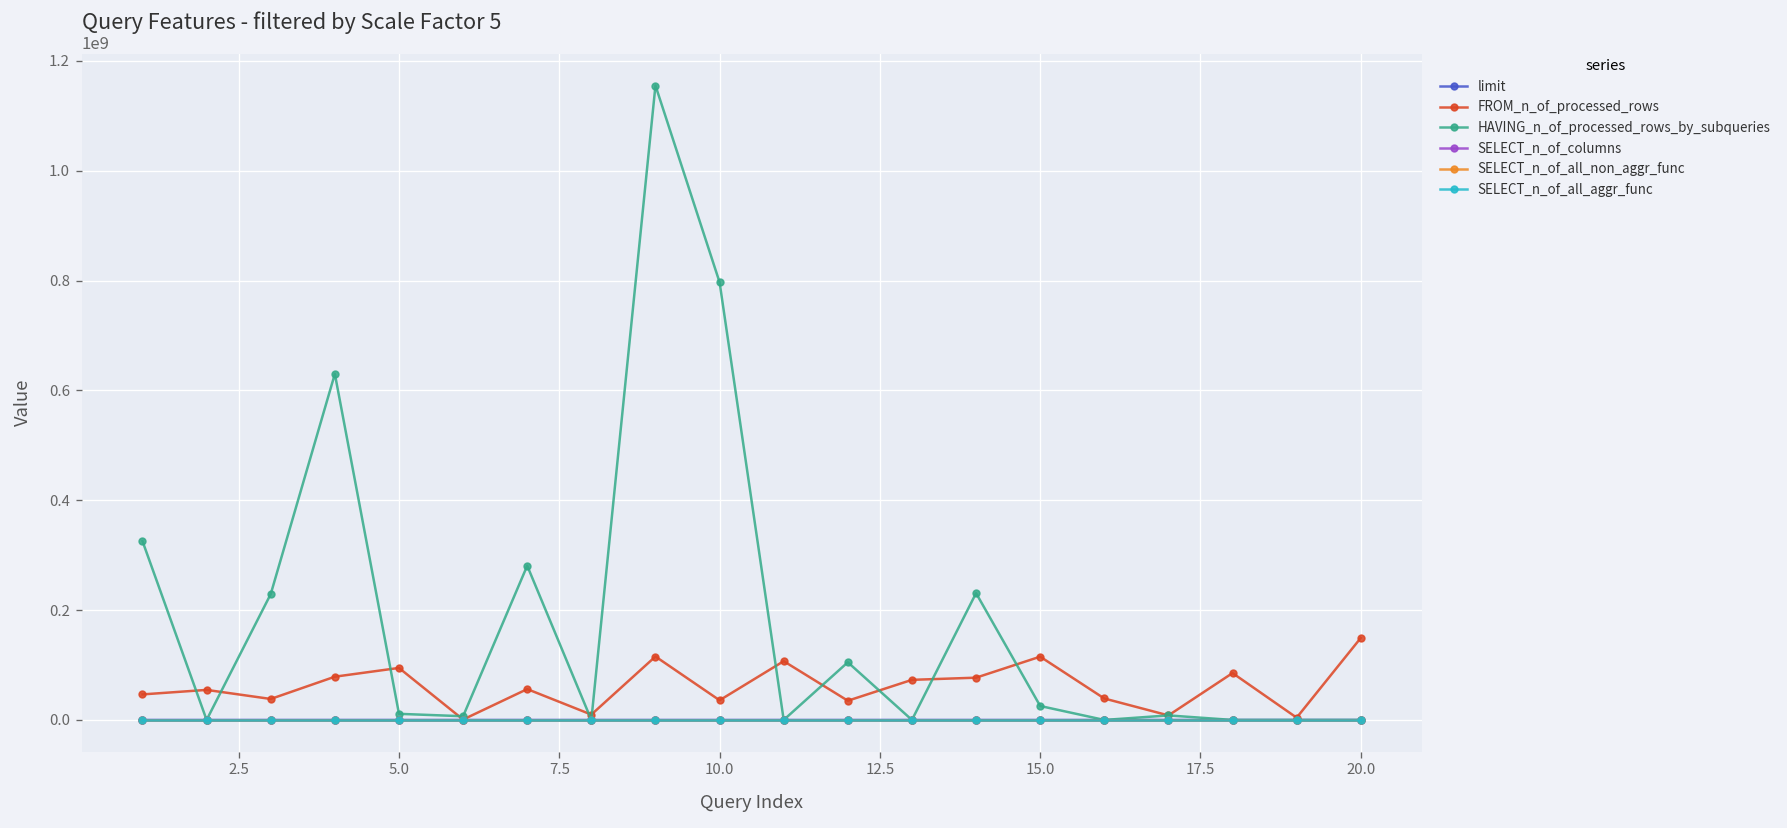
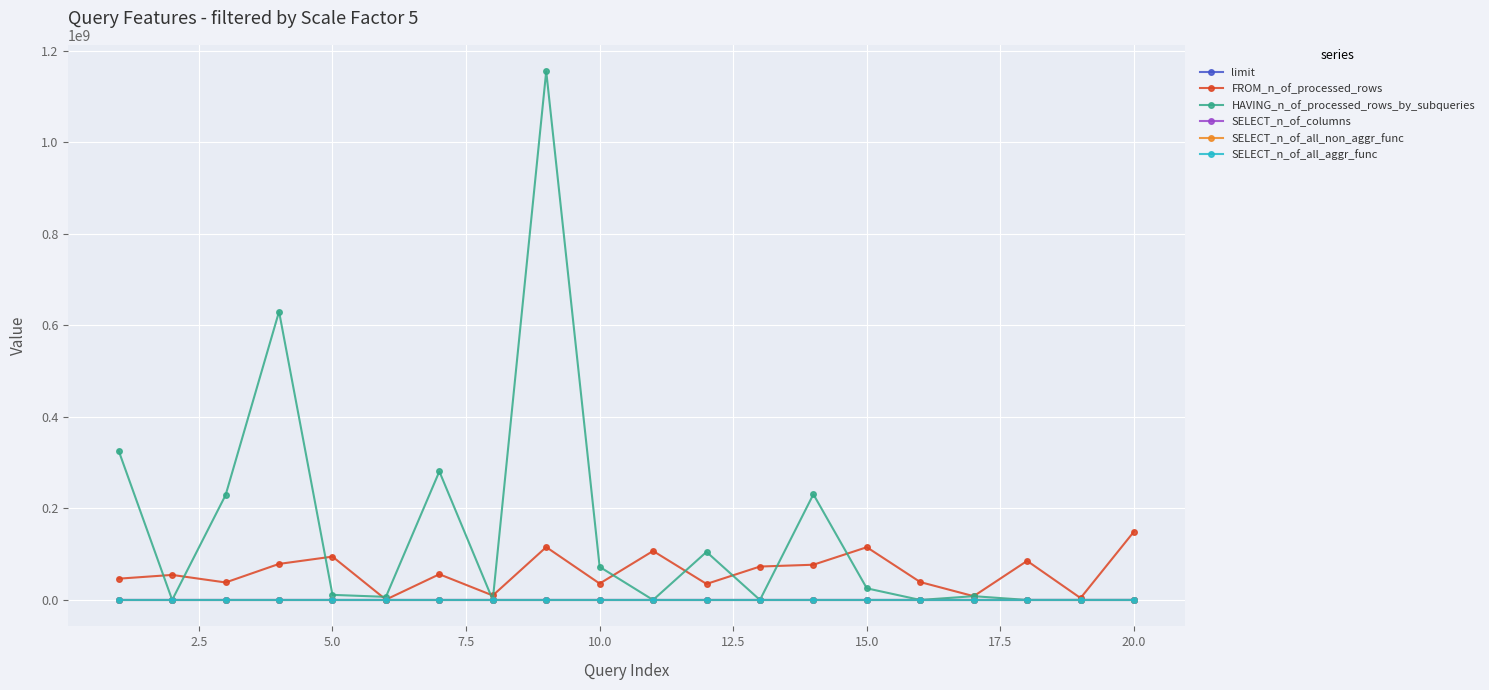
  {
    "SELECT_n_of_all_aggr_func": {
      "5.0": 0,
      "10.0": 0,
      "15.0": 0
    },
    "FROM_n_of_processed_rows": {
      "5.0": 90000000,
      "10.0": 40000000,
      "15.0": 120000000,
      "20.0": 150000000
    },
    "HAVING_n_of_processed_rows_by_subqueries": {
      "5.0": 10000000,
-     "10.0": 800000000,
+     "10.0": 70000000,
      "15.0": 30000000
    }
  }
